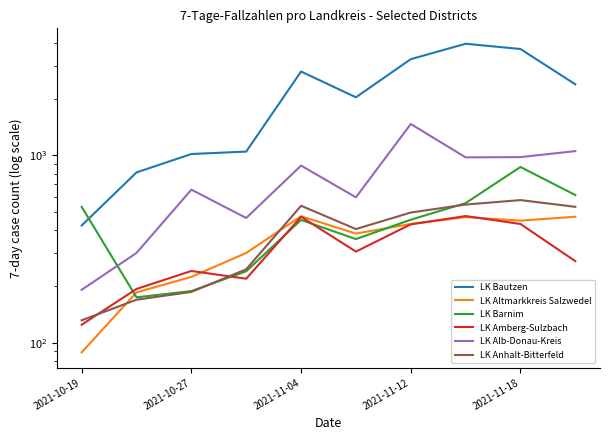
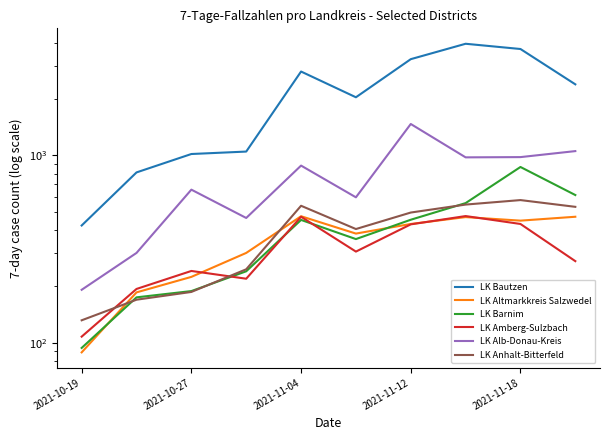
  {
    "LK Bautzen": {
      "2021-10-19": 420,
      "2021-10-27": 1000,
      "2021-11-04": 2800,
      "2021-11-12": 3300,
      "2021-11-18": 3700
    },
    "LK Altmarkkreis Salzwedel": {
      "2021-10-19": 90,
      "2021-10-27": 230,
      "2021-11-18": 450
    },
    "LK Barnim": {
-     "2021-10-19": 530,
+     "2021-10-19": 90,
      "2021-11-04": 450,
      "2021-11-12": 450,
      "2021-11-18": 900
    },
    "LK Amberg-Sulzbach": {
-     "2021-10-19": 130,
+     "2021-10-19": 110,
      "2021-10-27": 240,
      "2021-11-18": 430
    },
    "LK Alb-Donau-Kreis": {
      "2021-10-19": 190,
      "2021-10-27": 660,
      "2021-11-04": 900,
      "2021-11-12": 1500,
      "2021-11-18": 1000
    },
    "LK Anhalt-Bitterfeld": {
      "2021-10-19": 130,
      "2021-11-04": 540,
      "2021-11-12": 500,
      "2021-11-18": 580
    }
  }
